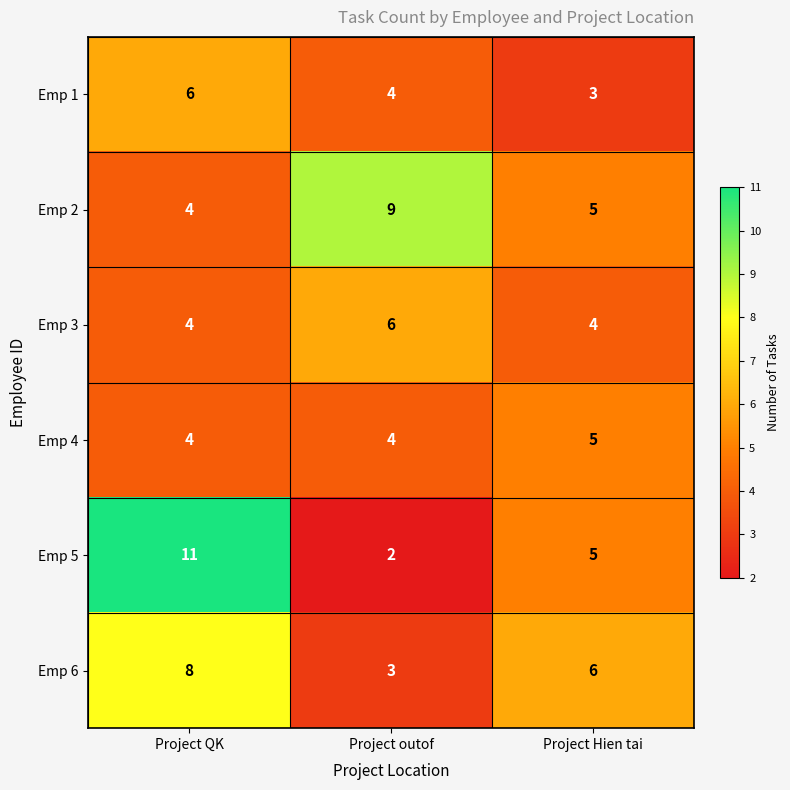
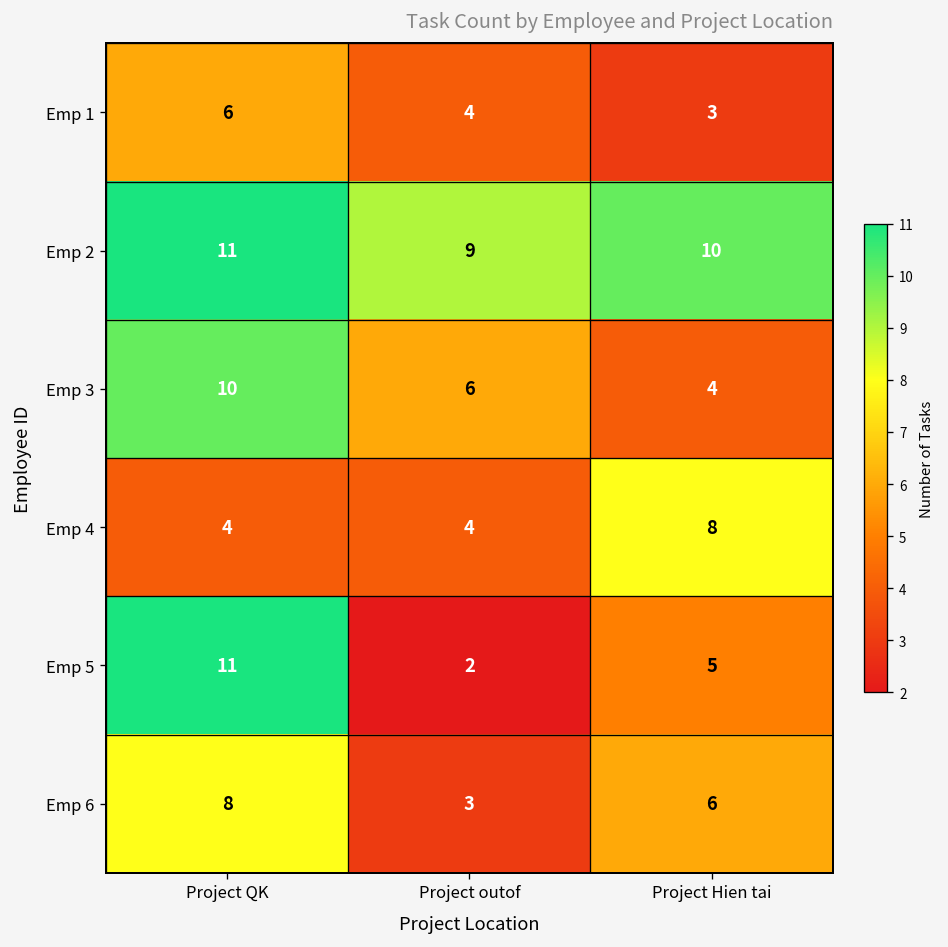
  {
    "Emp 1": {
      "Project QK": 6,
      "Project outof": 4,
      "Project Hien tai": 3
    },
    "Emp 2": {
-     "Project QK": 4,
+     "Project QK": 11,
      "Project outof": 9,
-     "Project Hien tai": 5
+     "Project Hien tai": 10
    },
    "Emp 3": {
-     "Project QK": 4,
+     "Project QK": 10,
      "Project outof": 6,
      "Project Hien tai": 4
    },
    "Emp 4": {
      "Project QK": 4,
      "Project outof": 4,
-     "Project Hien tai": 5
+     "Project Hien tai": 8
    },
    "Emp 5": {
      "Project QK": 11,
      "Project outof": 2,
      "Project Hien tai": 5
    },
    "Emp 6": {
      "Project QK": 8,
      "Project outof": 3,
      "Project Hien tai": 6
    }
  }
